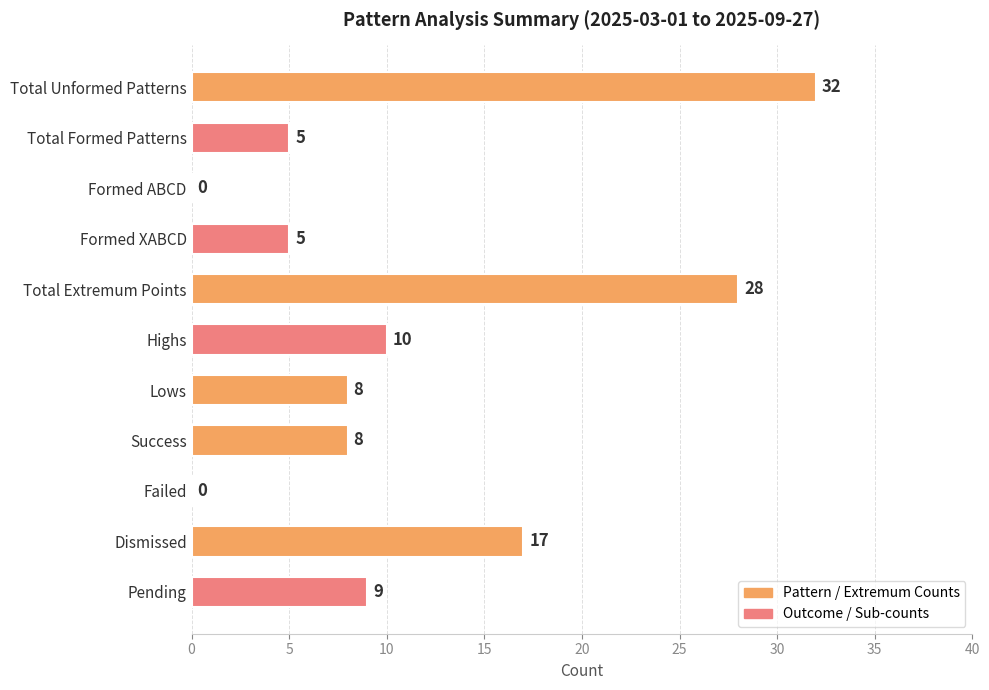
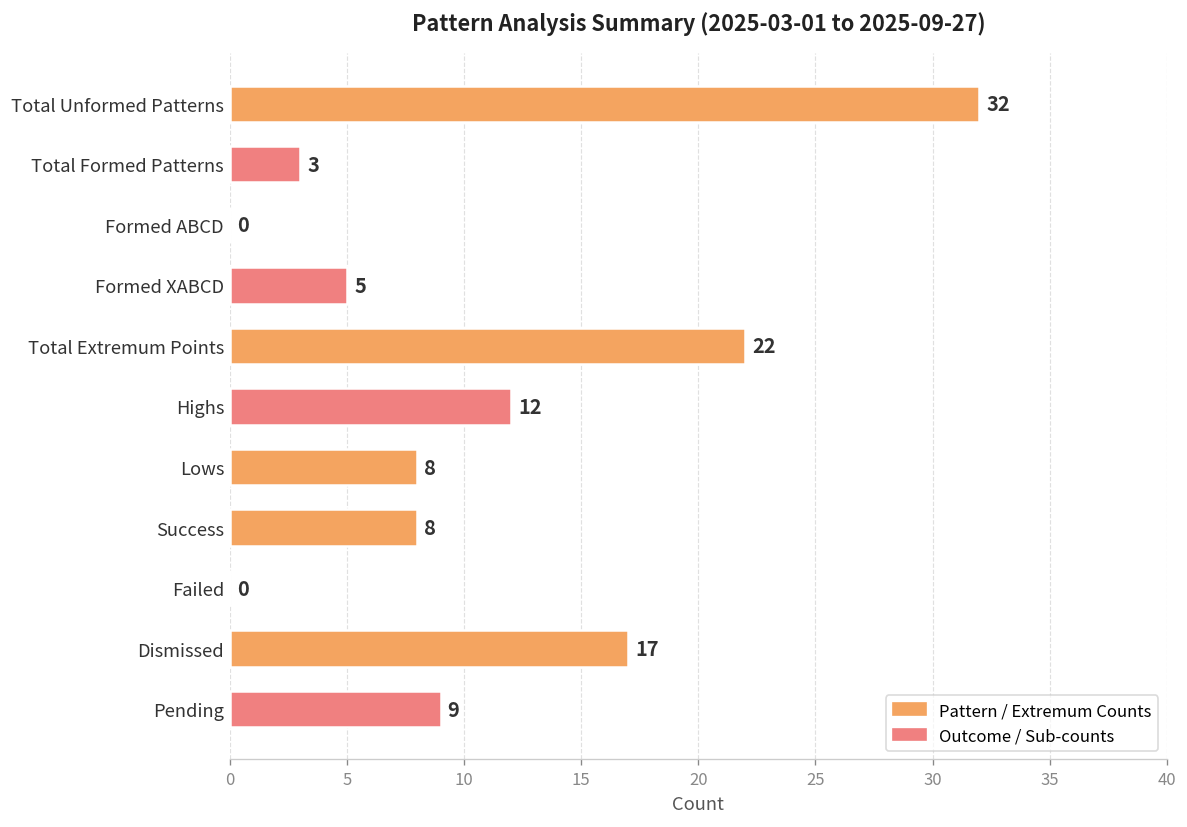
  {
    "Total Unformed Patterns": 32,
-   "Total Formed Patterns": 5,
+   "Total Formed Patterns": 3,
    "Formed ABCD": 0,
    "Formed XABCD": 5,
-   "Total Extremum Points": 28,
-   "Highs": 10,
+   "Total Extremum Points": 22,
+   "Highs": 12,
    "Lows": 8,
    "Success": 8,
    "Failed": 0,
    "Dismissed": 17,
    "Pending": 9
  }
